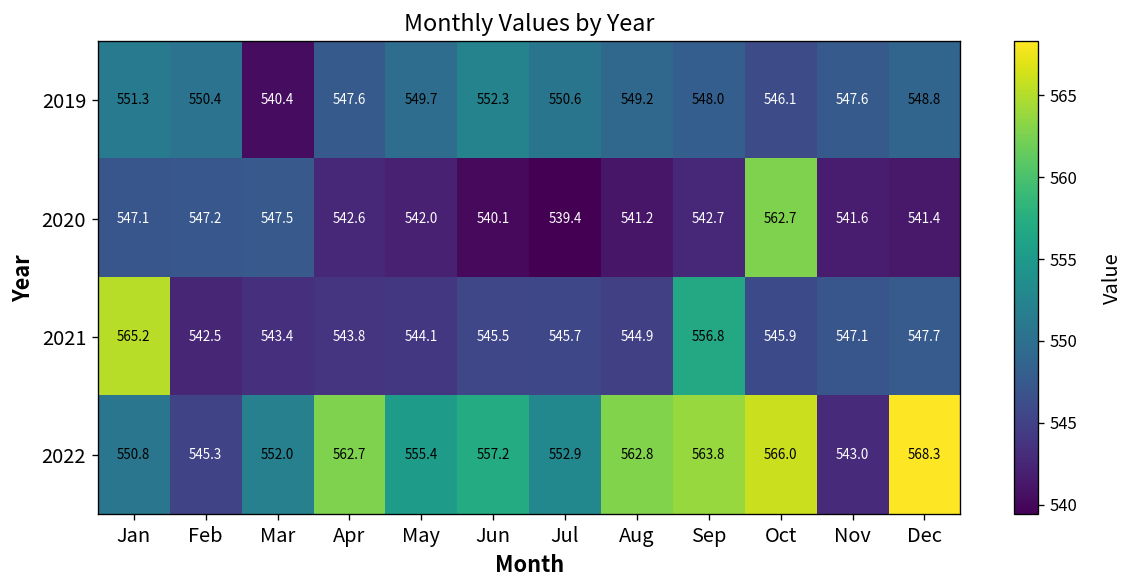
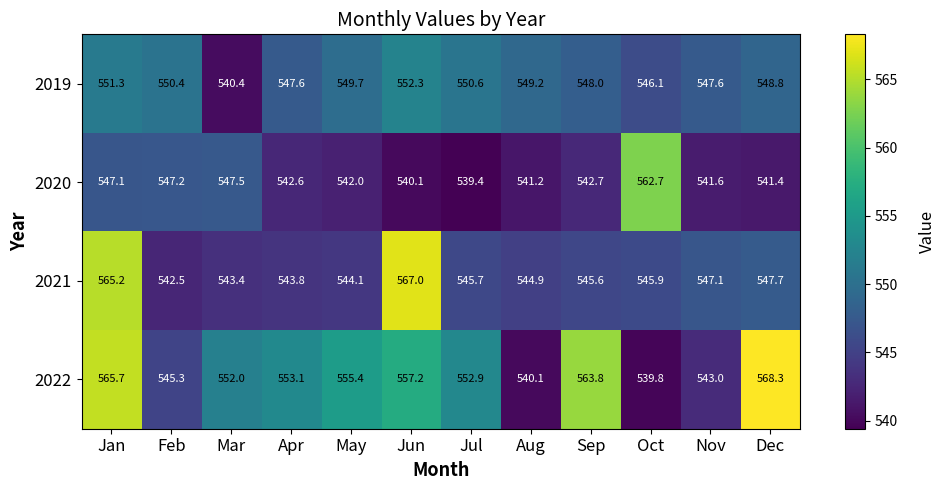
  {
    "2019": {
      "Jan": 551.3,
      "Feb": 550.4,
      "Mar": 540.4,
      "Apr": 547.6,
      "May": 549.7,
      "Jun": 552.3,
      "Jul": 550.6,
      "Aug": 549.2,
      "Sep": 548.0,
      "Oct": 546.1,
      "Nov": 547.6,
      "Dec": 548.8
    },
    "2020": {
      "Jan": 547.1,
      "Feb": 547.2,
      "Mar": 547.5,
      "Apr": 542.6,
      "May": 542.0,
      "Jun": 540.1,
      "Jul": 539.4,
      "Aug": 541.2,
      "Sep": 542.7,
      "Oct": 562.7,
      "Nov": 541.6,
      "Dec": 541.4
    },
    "2021": {
      "Jan": 565.2,
      "Feb": 542.5,
      "Mar": 543.4,
      "Apr": 543.8,
      "May": 544.1,
-     "Jun": 545.5,
+     "Jun": 567.0,
      "Jul": 545.7,
      "Aug": 544.9,
-     "Sep": 556.8,
+     "Sep": 545.6,
      "Oct": 545.9,
      "Nov": 547.1,
      "Dec": 547.7
    },
    "2022": {
-     "Jan": 550.8,
+     "Jan": 565.7,
      "Feb": 545.3,
      "Mar": 552.0,
-     "Apr": 562.7,
+     "Apr": 553.1,
      "May": 555.4,
      "Jun": 557.2,
      "Jul": 552.9,
-     "Aug": 562.8,
+     "Aug": 540.1,
      "Sep": 563.8,
-     "Oct": 566.0,
+     "Oct": 539.8,
      "Nov": 543.0,
      "Dec": 568.3
    }
  }
